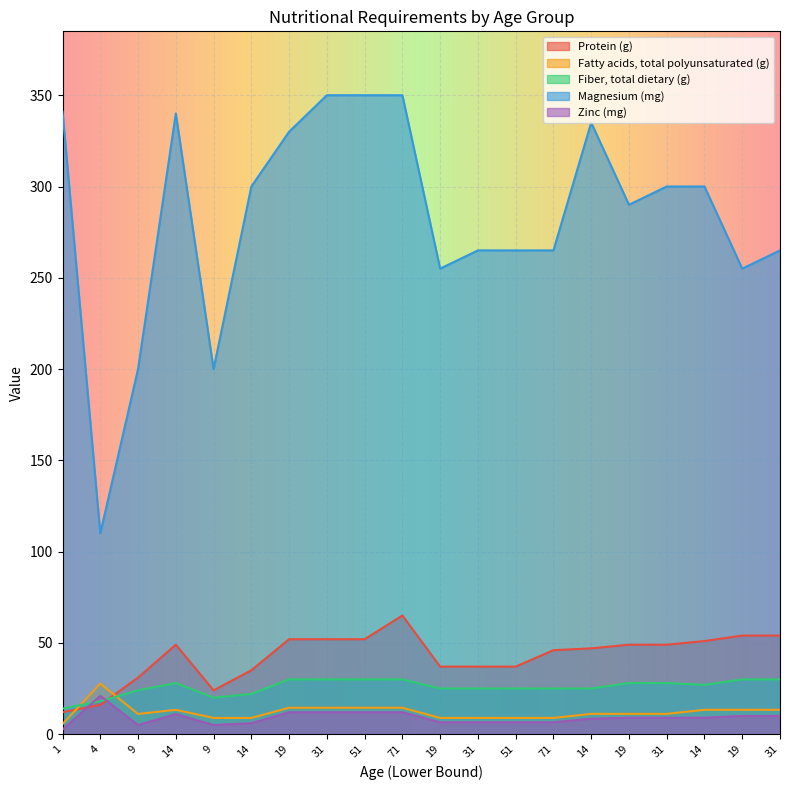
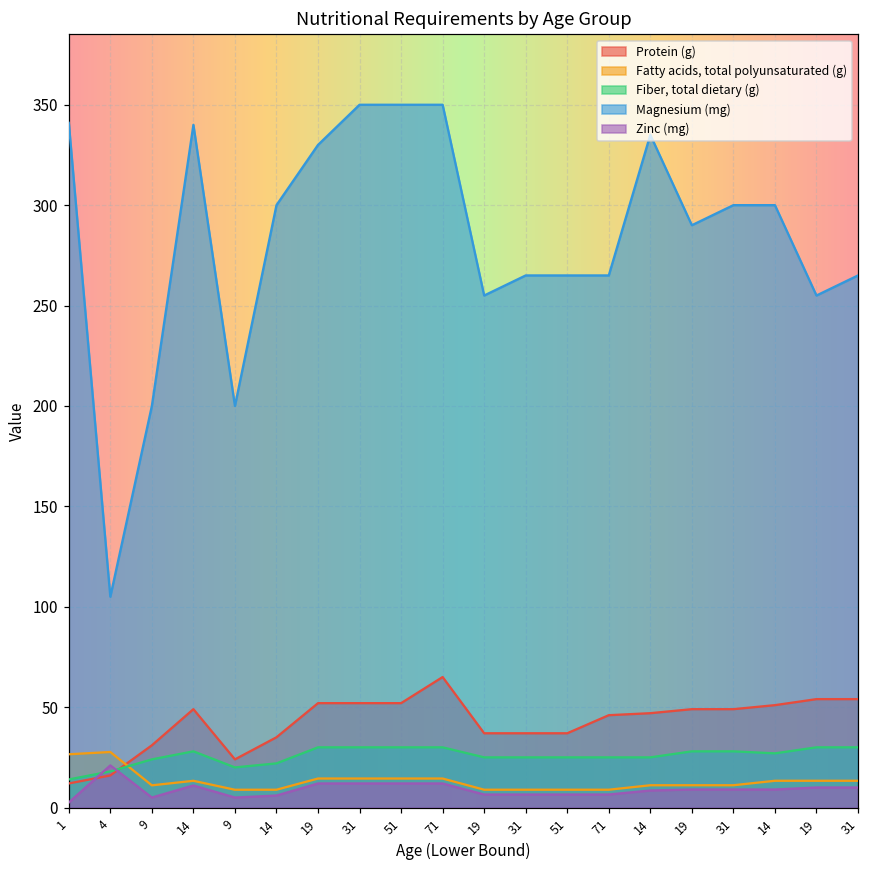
  {
    "Protein (g)": {
      "1": 12,
      "4": 16
    },
    "Fatty acids, total polyunsaturated (g)": {
-     "1": 6,
+     "1": 27,
      "4": 28
    },
    "Fiber, total dietary (g)": {
      "1": 14,
      "4": 18
    },
    "Magnesium (mg)": {
      "1": 341,
-     "4": 110
+     "4": 105
    },
    "Zinc (mg)": {
      "1": 3,
      "4": 21
    }
  }
